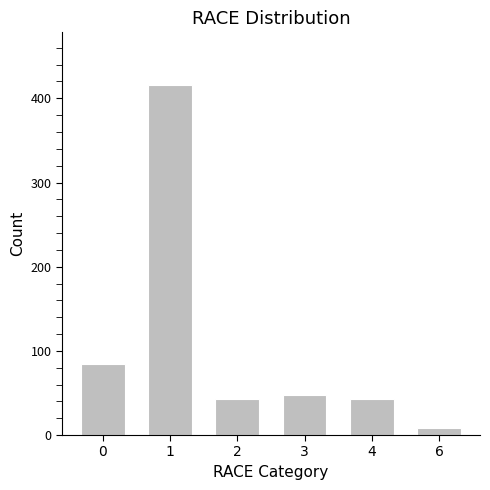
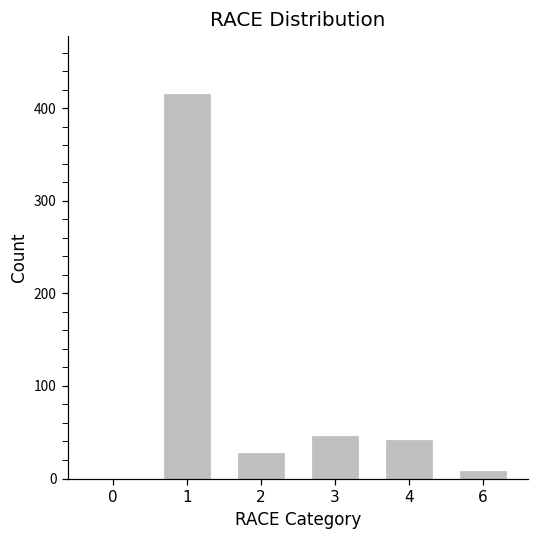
  {
-   "0": 80,
+   "0": 0,
    "1": 420,
-   "2": 40,
+   "2": 30,
    "3": 50,
    "4": 40,
    "6": 10
  }
